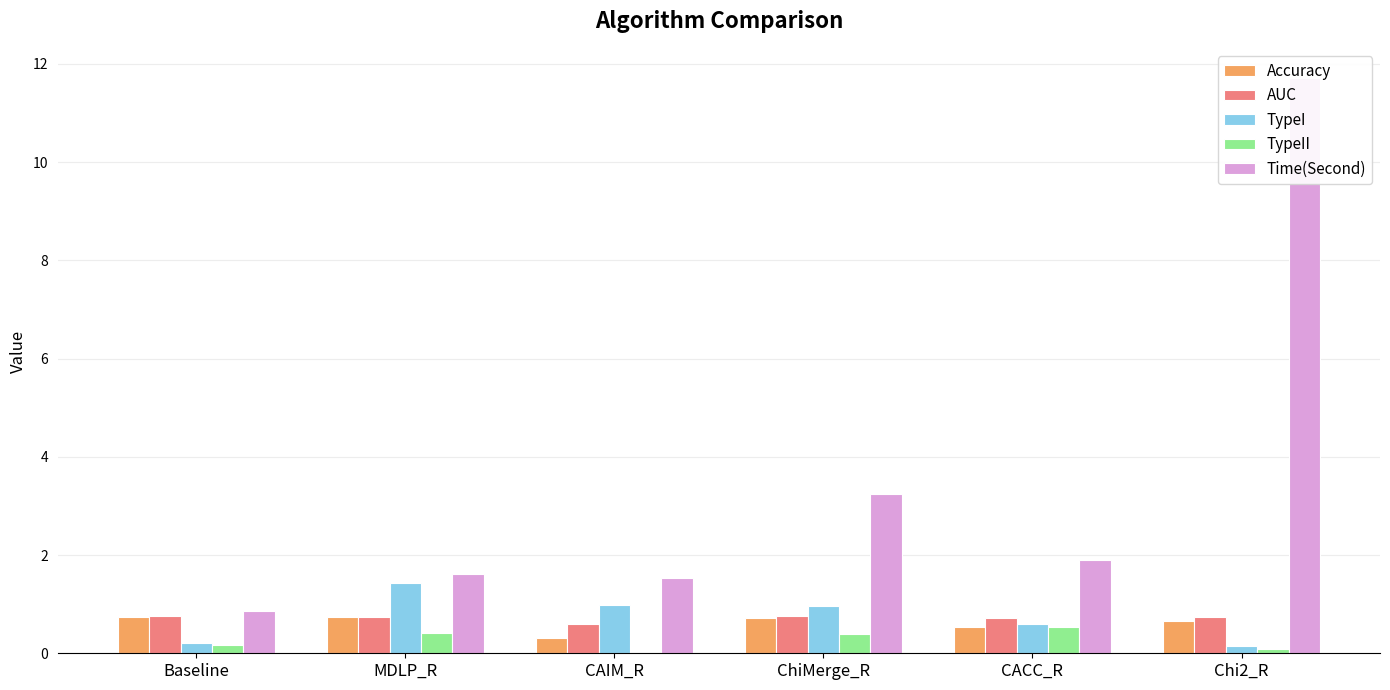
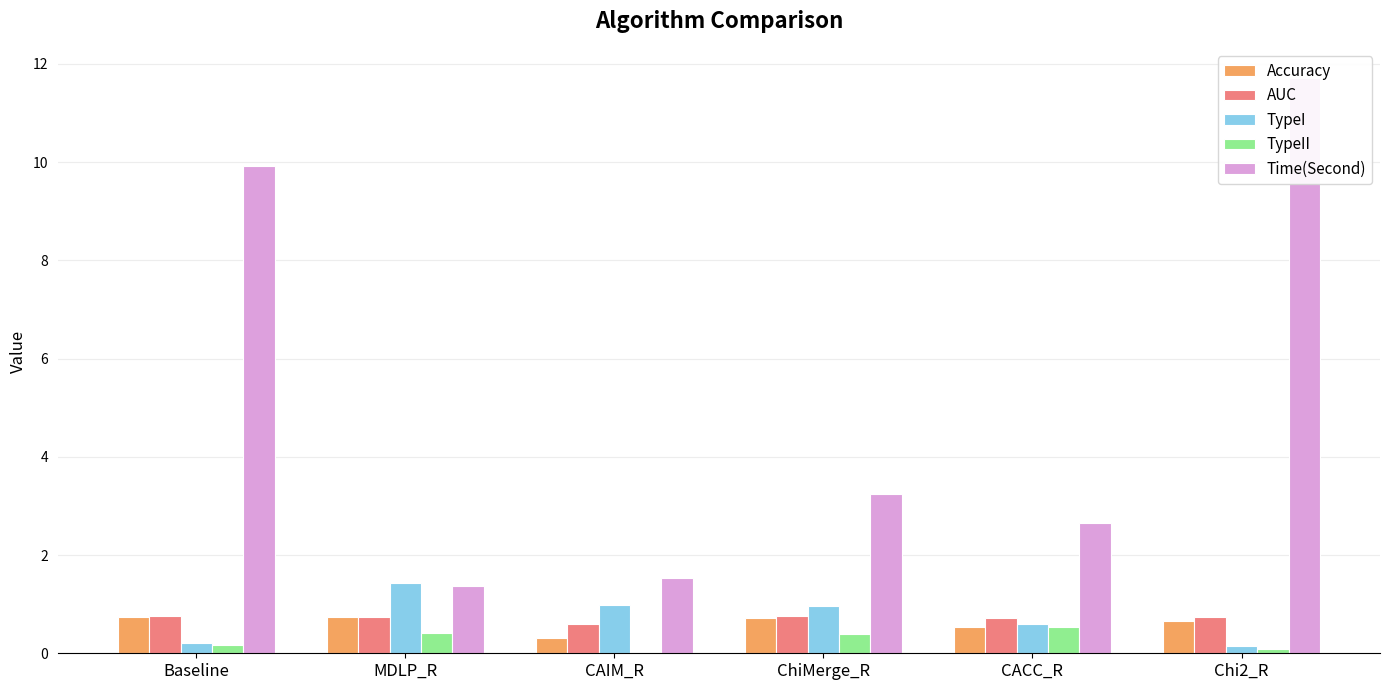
  {
    "TypeI": {
      "Baseline": 0.2,
      "MDLP_R": 1.4,
      "CAIM_R": 1.0,
      "ChiMerge_R": 1.0,
      "CACC_R": 0.6,
      "Chi2_R": 0.1
    },
    "TypeII": {
      "Baseline": 0.2,
      "MDLP_R": 0.4,
      "ChiMerge_R": 0.4,
      "CACC_R": 0.5,
      "Chi2_R": 0.1
    },
    "Time(Second)": {
-     "Baseline": 0.9,
-     "MDLP_R": 1.6,
+     "Baseline": 9.9,
+     "MDLP_R": 1.4,
      "CAIM_R": 1.5,
      "ChiMerge_R": 3.2,
-     "CACC_R": 1.9
+     "CACC_R": 2.6
    }
  }
